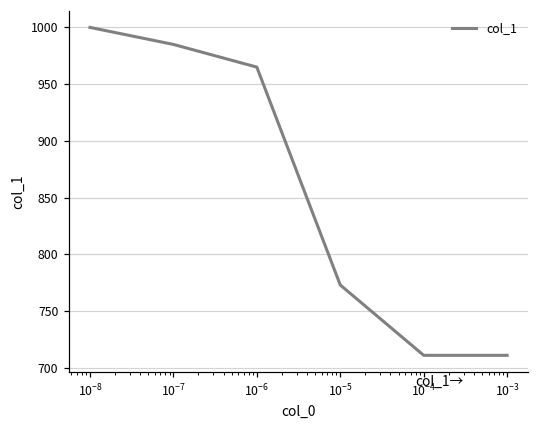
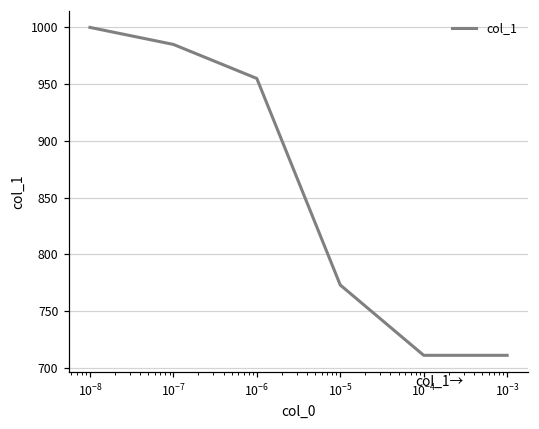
  {
    "10^-8": 1000,
    "10^-7": 985,
-   "10^-6": 965,
+   "10^-6": 955,
    "10^-5": 773,
    "10^-3": 711
  }
